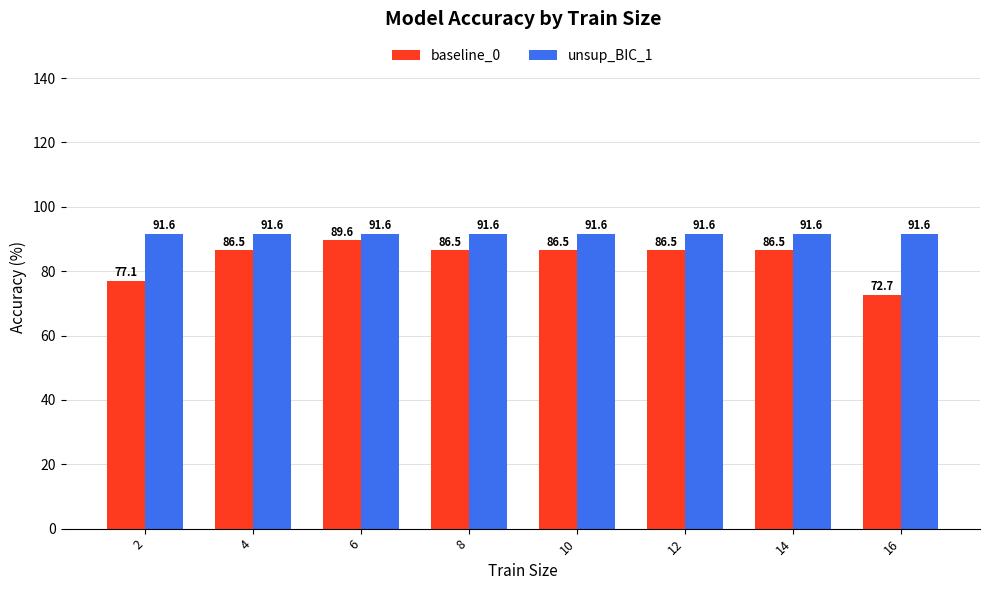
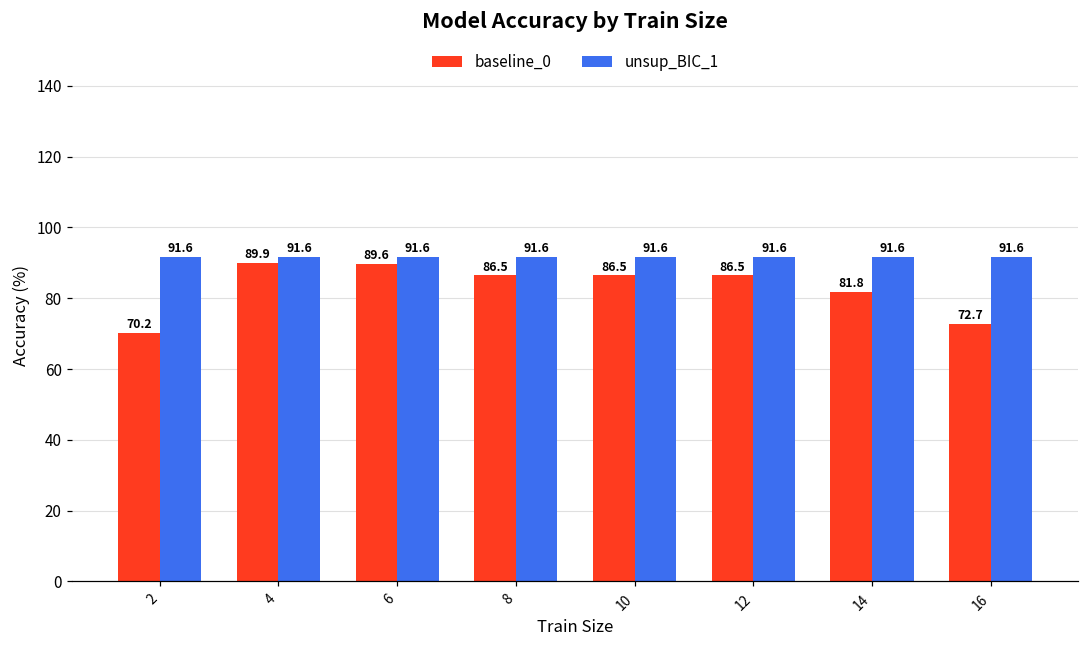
  {
    "baseline_0": {
-     "2": 77.1,
-     "4": 86.5,
+     "2": 70.2,
+     "4": 89.9,
      "6": 89.6,
      "8": 86.5,
      "10": 86.5,
      "12": 86.5,
-     "14": 86.5,
+     "14": 81.8,
      "16": 72.7
    },
    "unsup_BIC_1": {
      "2": 91.6,
      "4": 91.6,
      "6": 91.6,
      "8": 91.6,
      "10": 91.6,
      "12": 91.6,
      "14": 91.6,
      "16": 91.6
    }
  }
